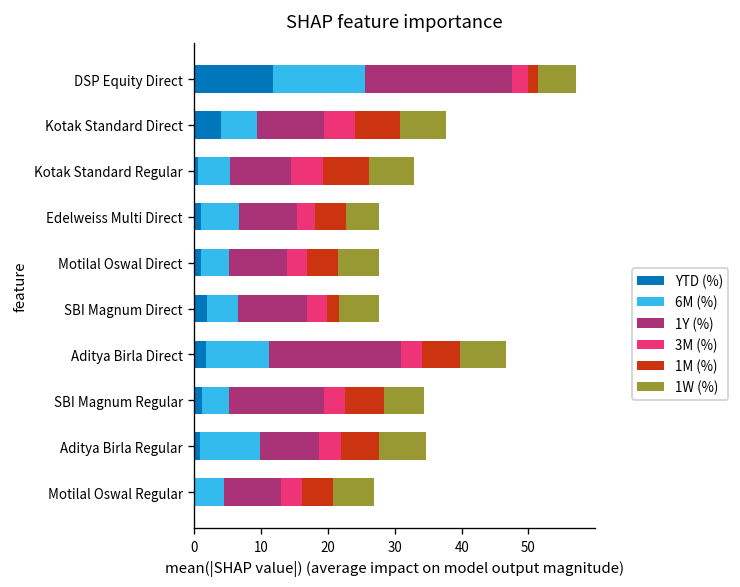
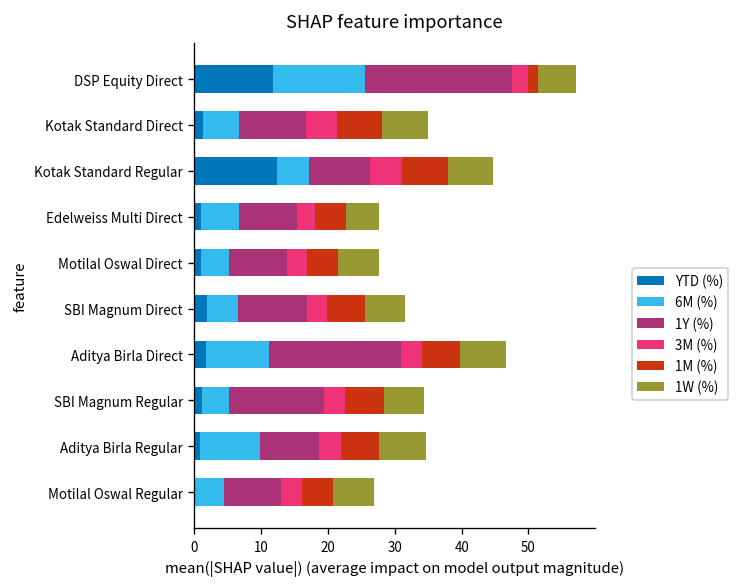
  {
    "YTD (%)": {
      "DSP Equity Direct": 12,
-     "Kotak Standard Direct": 4,
-     "Kotak Standard Regular": 0,
+     "Kotak Standard Direct": 1,
+     "Kotak Standard Regular": 12,
      "Edelweiss Multi Direct": 1,
      "Motilal Oswal Direct": 1,
      "SBI Magnum Direct": 2,
      "Aditya Birla Direct": 2,
      "SBI Magnum Regular": 1,
      "Aditya Birla Regular": 1
    },
    "6M (%)": {
      "DSP Equity Direct": 14,
      "Kotak Standard Direct": 5,
      "Kotak Standard Regular": 5,
      "Edelweiss Multi Direct": 6,
      "Motilal Oswal Direct": 4,
      "SBI Magnum Direct": 5,
      "Aditya Birla Direct": 9,
      "SBI Magnum Regular": 4,
      "Aditya Birla Regular": 9,
      "Motilal Oswal Regular": 4
    },
    "1Y (%)": {
      "DSP Equity Direct": 22,
      "Kotak Standard Direct": 10,
      "Kotak Standard Regular": 9,
      "Edelweiss Multi Direct": 9,
      "Motilal Oswal Direct": 9,
      "SBI Magnum Direct": 10,
      "Aditya Birla Direct": 20,
      "SBI Magnum Regular": 14,
      "Aditya Birla Regular": 9,
      "Motilal Oswal Regular": 9
    },
    "3M (%)": {
      "DSP Equity Direct": 2,
      "Kotak Standard Direct": 5,
      "Kotak Standard Regular": 5,
      "Edelweiss Multi Direct": 3,
      "Motilal Oswal Direct": 3,
      "SBI Magnum Direct": 3,
      "Aditya Birla Direct": 3,
      "SBI Magnum Regular": 3,
      "Aditya Birla Regular": 3,
      "Motilal Oswal Regular": 3
    },
    "1M (%)": {
      "DSP Equity Direct": 1,
      "Kotak Standard Direct": 7,
      "Kotak Standard Regular": 7,
      "Edelweiss Multi Direct": 5,
      "Motilal Oswal Direct": 5,
-     "SBI Magnum Direct": 2,
+     "SBI Magnum Direct": 6,
      "Aditya Birla Direct": 6,
      "SBI Magnum Regular": 6,
      "Aditya Birla Regular": 6,
      "Motilal Oswal Regular": 5
    },
    "1W (%)": {
      "DSP Equity Direct": 6,
      "Kotak Standard Direct": 7,
      "Kotak Standard Regular": 7,
      "Edelweiss Multi Direct": 5,
      "Motilal Oswal Direct": 6,
      "SBI Magnum Direct": 6,
      "Aditya Birla Direct": 7,
      "SBI Magnum Regular": 6,
      "Aditya Birla Regular": 7,
      "Motilal Oswal Regular": 6
    }
  }
